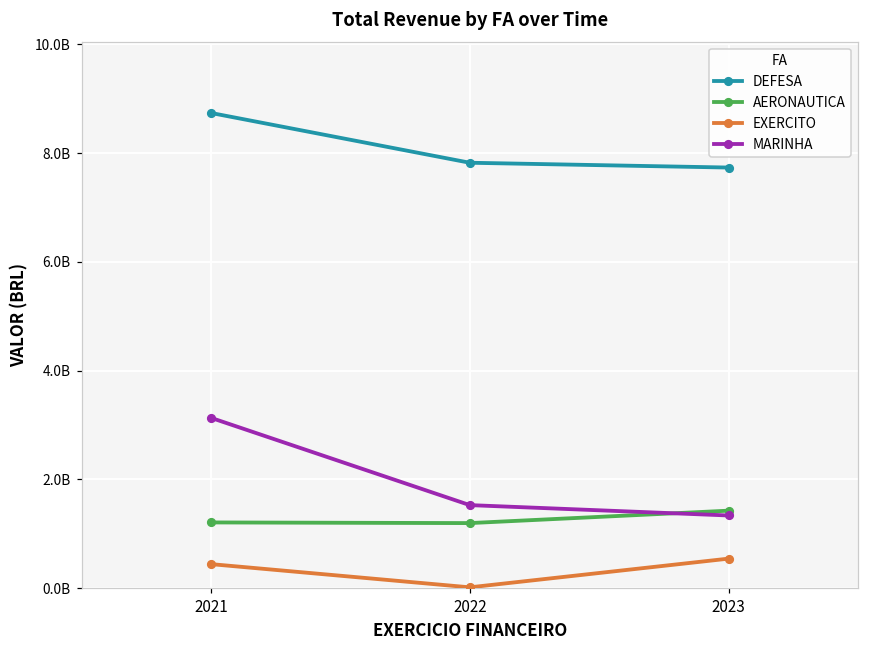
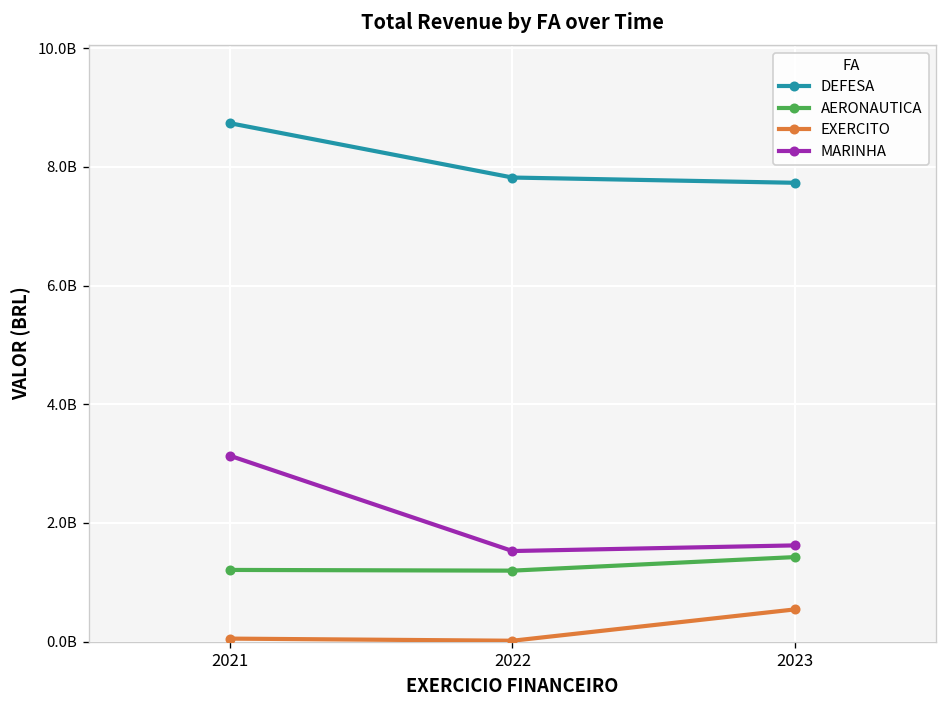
  {
    "DEFESA": {
      "2021": 8700000000,
      "2022": 7800000000,
      "2023": 7700000000
    },
    "AERONAUTICA": {
      "2021": 1200000000,
      "2022": 1200000000,
      "2023": 1400000000
    },
    "EXERCITO": {
-     "2021": 400000000,
+     "2021": 100000000,
      "2022": 0,
      "2023": 500000000
    },
    "MARINHA": {
      "2021": 3100000000,
      "2022": 1500000000,
-     "2023": 1300000000
+     "2023": 1600000000
    }
  }
